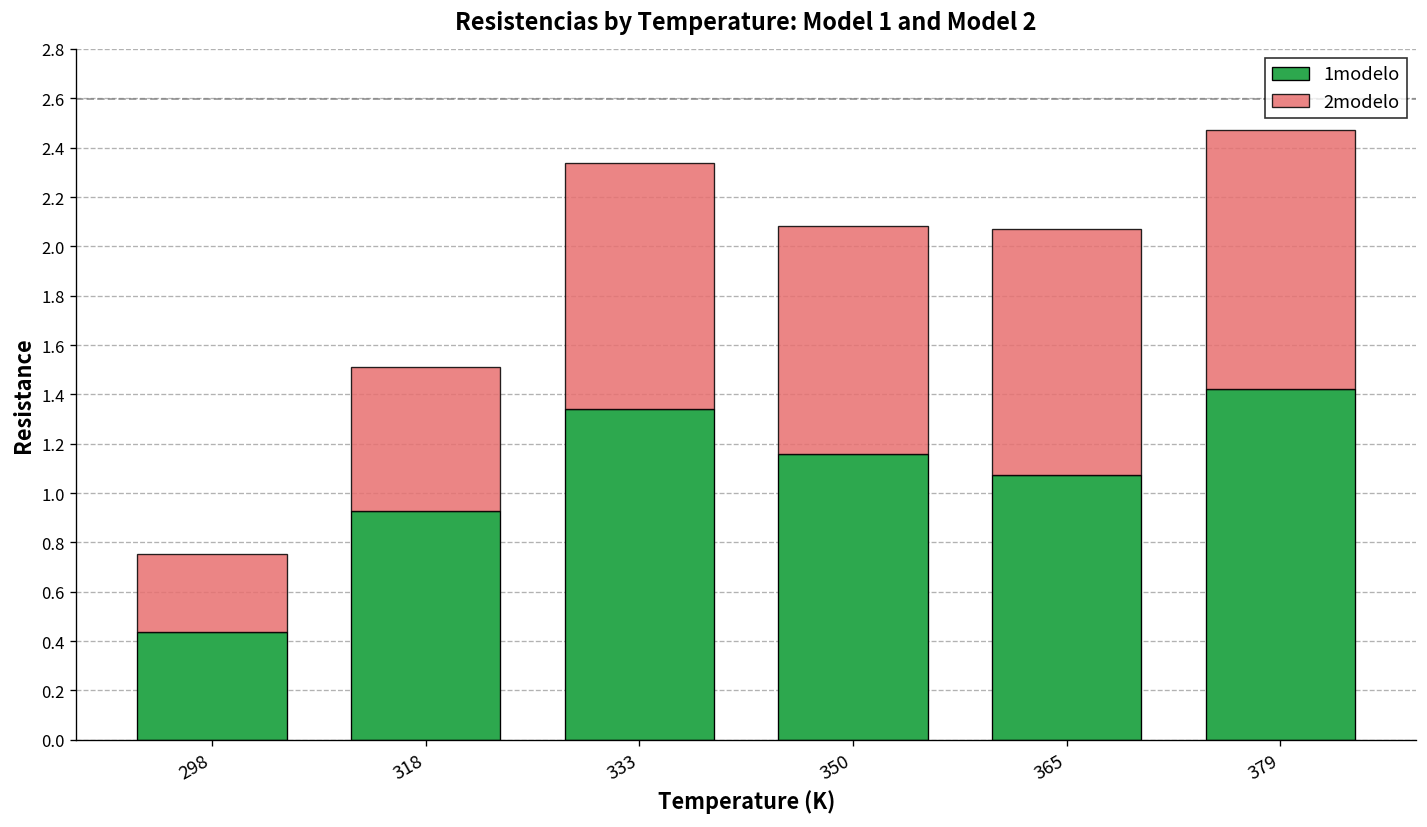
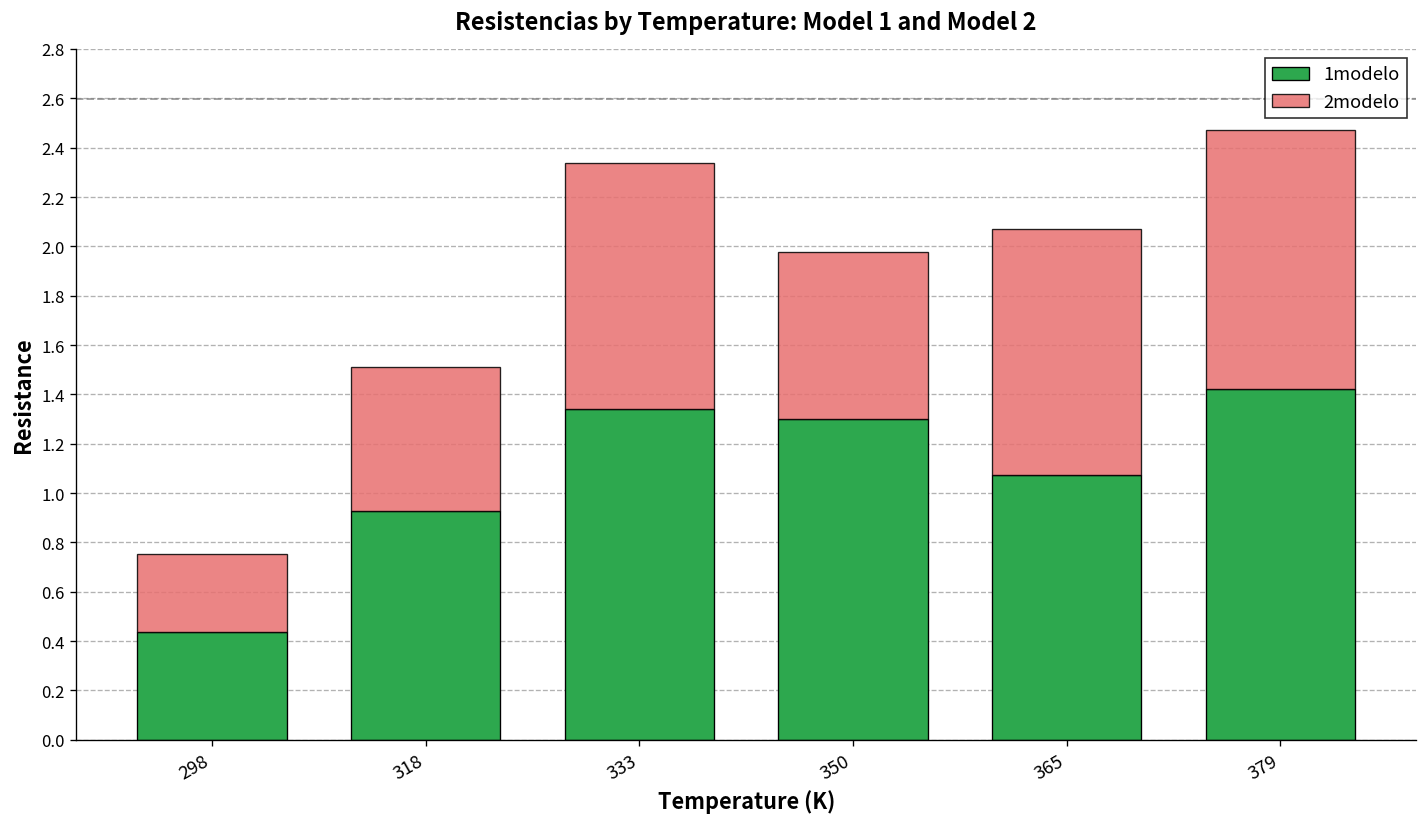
  {
    "1modelo": {
      "298": 0.44,
      "318": 0.93,
      "333": 1.34,
-     "350": 1.16,
+     "350": 1.30,
      "365": 1.07,
      "379": 1.42
    },
    "2modelo": {
      "298": 0.32,
      "318": 0.58,
      "333": 1.00,
-     "350": 0.93,
+     "350": 0.68,
      "365": 1.00,
      "379": 1.05
    }
  }
